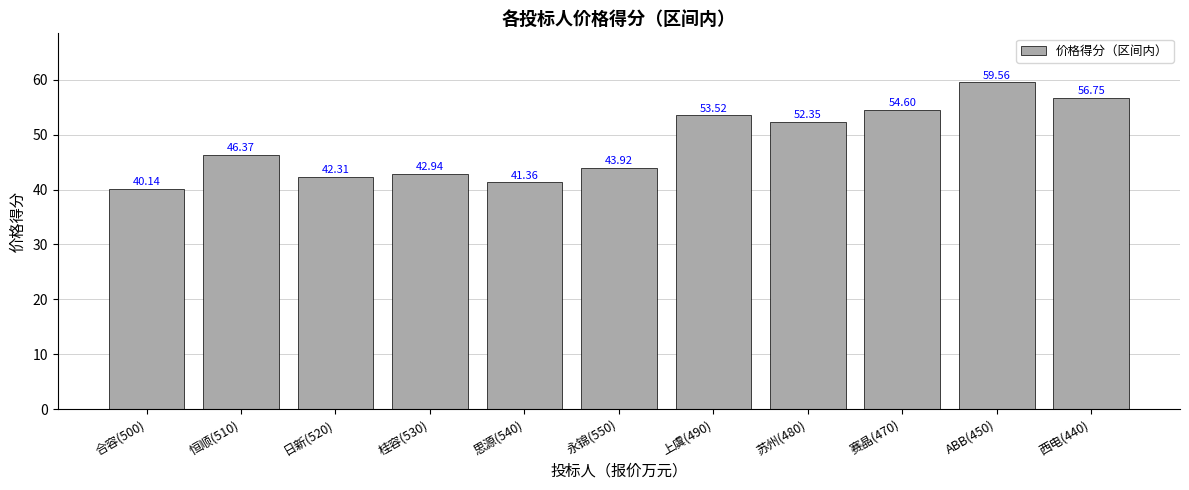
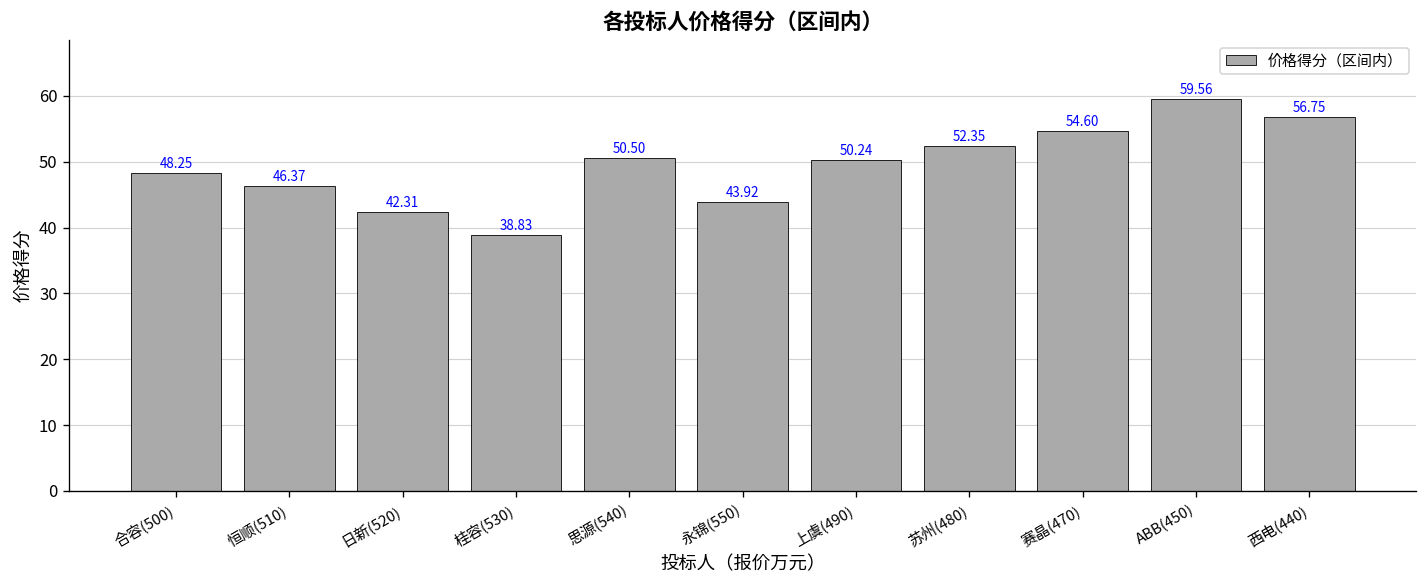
  {
-   "合容(500)": 40.14,
+   "合容(500)": 48.25,
    "恒顺(510)": 46.37,
    "日新(520)": 42.31,
-   "桂容(530)": 42.94,
-   "思源(540)": 41.36,
+   "桂容(530)": 38.83,
+   "思源(540)": 50.50,
    "永锦(550)": 43.92,
-   "上虞(490)": 53.52,
+   "上虞(490)": 50.24,
    "苏州(480)": 52.35,
    "赛晶(470)": 54.60,
    "ABB(450)": 59.56,
    "西电(440)": 56.75
  }
